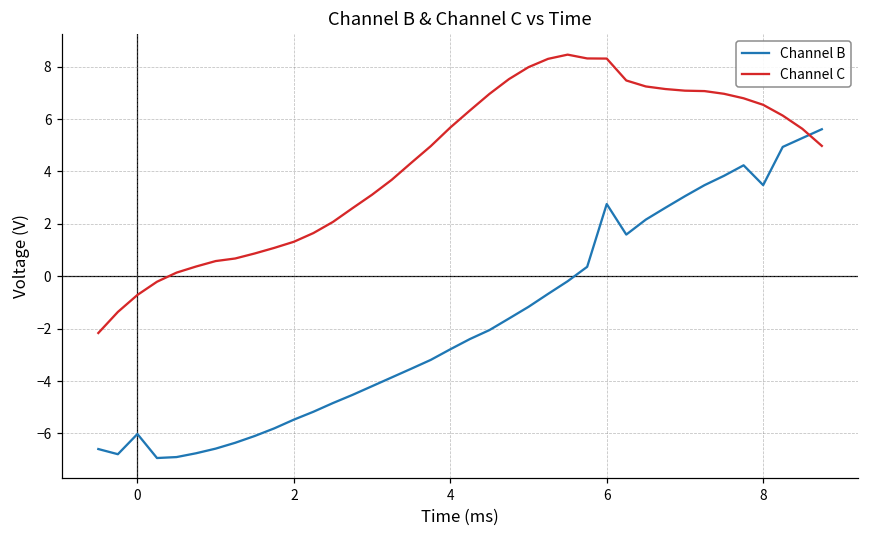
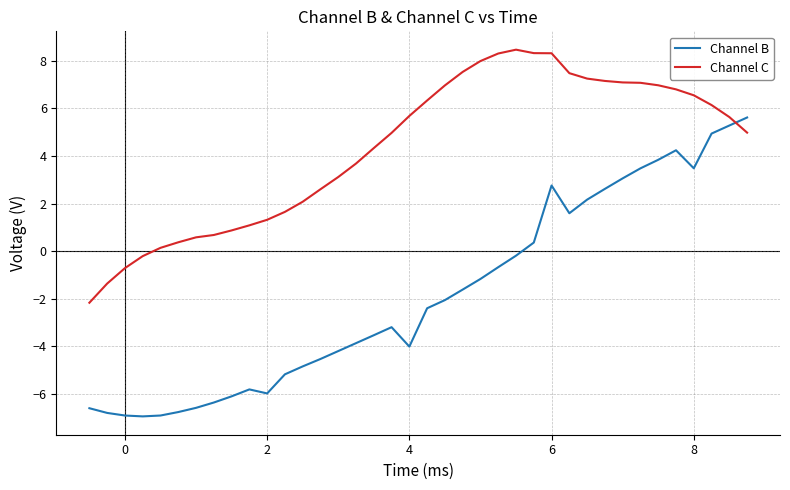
  {
    "Channel B": {
-     "0": -6.0,
-     "2": -5.5,
-     "4": -2.8,
+     "0": -6.9,
+     "2": -6.0,
+     "4": -4.0,
      "6": 2.8,
      "8": 3.5
    },
    "Channel C": {
      "0": -0.7,
      "2": 1.3,
      "4": 5.7,
      "6": 8.3,
      "8": 6.5
    }
  }
